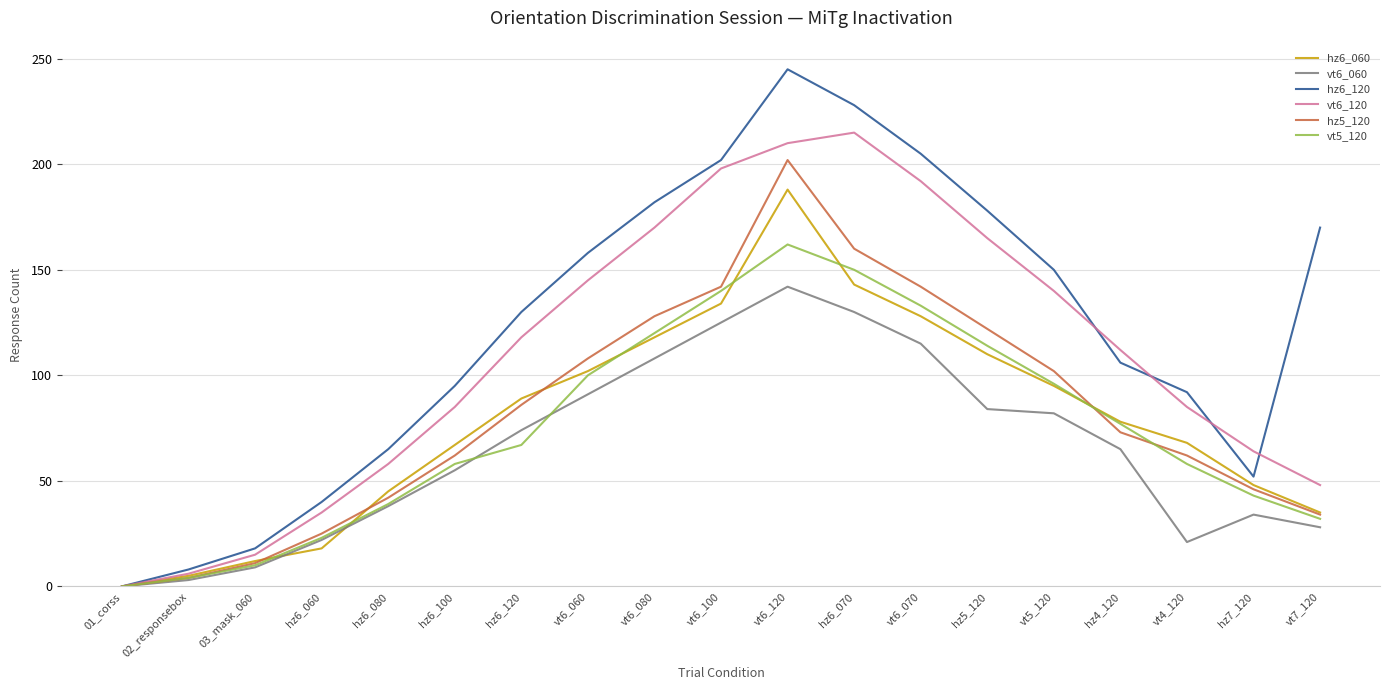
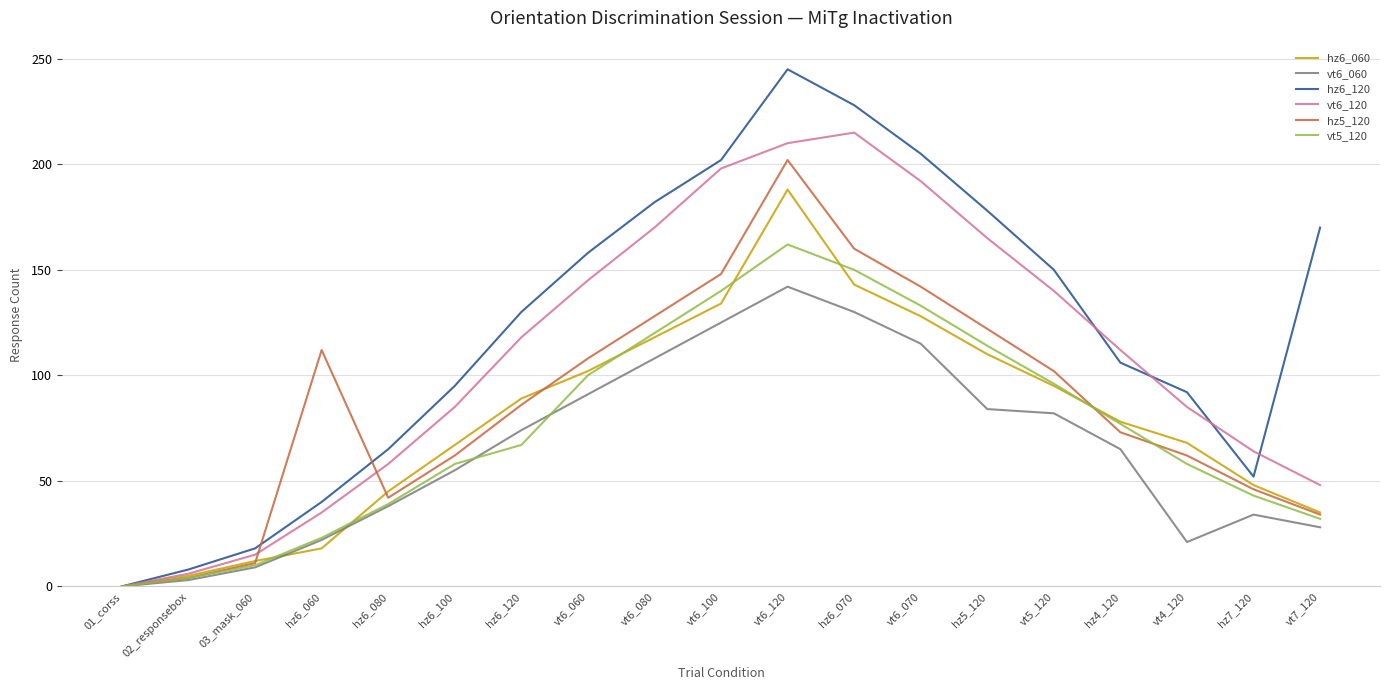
  {
    "hz6_060": {
      "hz6_060": 18,
      "hz6_080": 45,
      "hz6_100": 67,
      "hz6_120": 89,
      "vt6_060": 102,
      "vt6_080": 118,
      "vt6_100": 134,
      "vt6_120": 188,
      "hz6_070": 143,
      "vt6_070": 128,
      "hz5_120": 110,
      "vt4_120": 68,
      "hz7_120": 48
    },
    "vt6_060": {
      "hz6_100": 55,
      "hz6_120": 74,
      "vt6_060": 91,
      "vt6_080": 108,
      "vt6_100": 125,
      "vt6_120": 142,
      "hz6_070": 130,
      "vt6_070": 115,
      "hz5_120": 84,
      "vt5_120": 82,
      "hz4_120": 65,
      "vt4_120": 21,
      "hz7_120": 34,
      "vt7_120": 28
    },
    "hz6_120": {
      "02_responsebox": 8,
      "03_mask_060": 18,
      "hz6_060": 40,
      "hz6_080": 65,
      "hz6_100": 95,
      "hz6_120": 130,
      "vt6_060": 158,
      "vt6_080": 182,
      "vt6_100": 202,
      "vt6_120": 245,
      "hz6_070": 228,
      "vt6_070": 205,
      "hz5_120": 178,
      "vt5_120": 150,
      "hz4_120": 106,
      "vt4_120": 92,
      "hz7_120": 52,
      "vt7_120": 170
    },
    "vt6_120": {
      "03_mask_060": 15,
      "hz6_060": 35,
      "hz6_080": 58,
      "hz6_100": 85,
      "hz6_120": 118,
      "vt6_060": 145,
      "vt6_080": 170,
      "vt6_100": 198,
      "vt6_120": 210,
      "hz6_070": 215,
      "vt6_070": 192,
      "hz5_120": 165,
      "vt5_120": 140,
      "hz4_120": 112,
      "vt4_120": 85,
      "hz7_120": 64,
      "vt7_120": 48
    },
    "hz5_120": {
-     "hz6_060": 25,
+     "hz6_060": 112,
      "hz6_080": 42,
      "hz6_100": 62,
      "hz6_120": 86,
      "vt6_060": 108,
      "vt6_080": 128,
-     "vt6_100": 142,
+     "vt6_100": 148,
      "vt6_120": 202,
      "hz6_070": 160,
      "vt6_070": 142,
      "hz5_120": 122,
      "vt5_120": 102,
      "hz4_120": 73,
      "vt4_120": 62,
      "hz7_120": 46
    },
    "vt5_120": {
      "hz6_100": 58,
      "hz6_120": 67,
      "vt6_060": 100,
      "vt6_080": 120,
      "vt6_100": 140,
      "vt6_120": 162,
      "hz6_070": 150,
      "vt6_070": 133,
      "hz5_120": 114,
      "vt4_120": 58,
      "hz7_120": 43,
      "vt7_120": 32
    }
  }
